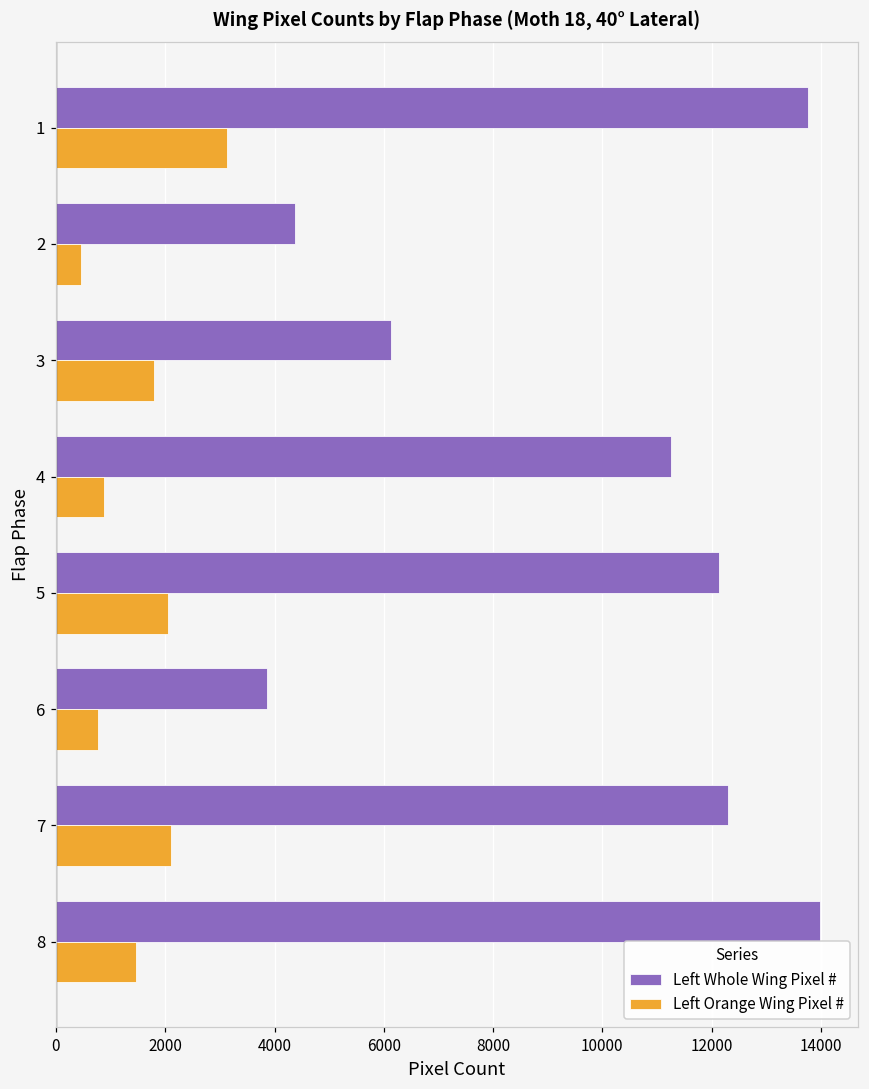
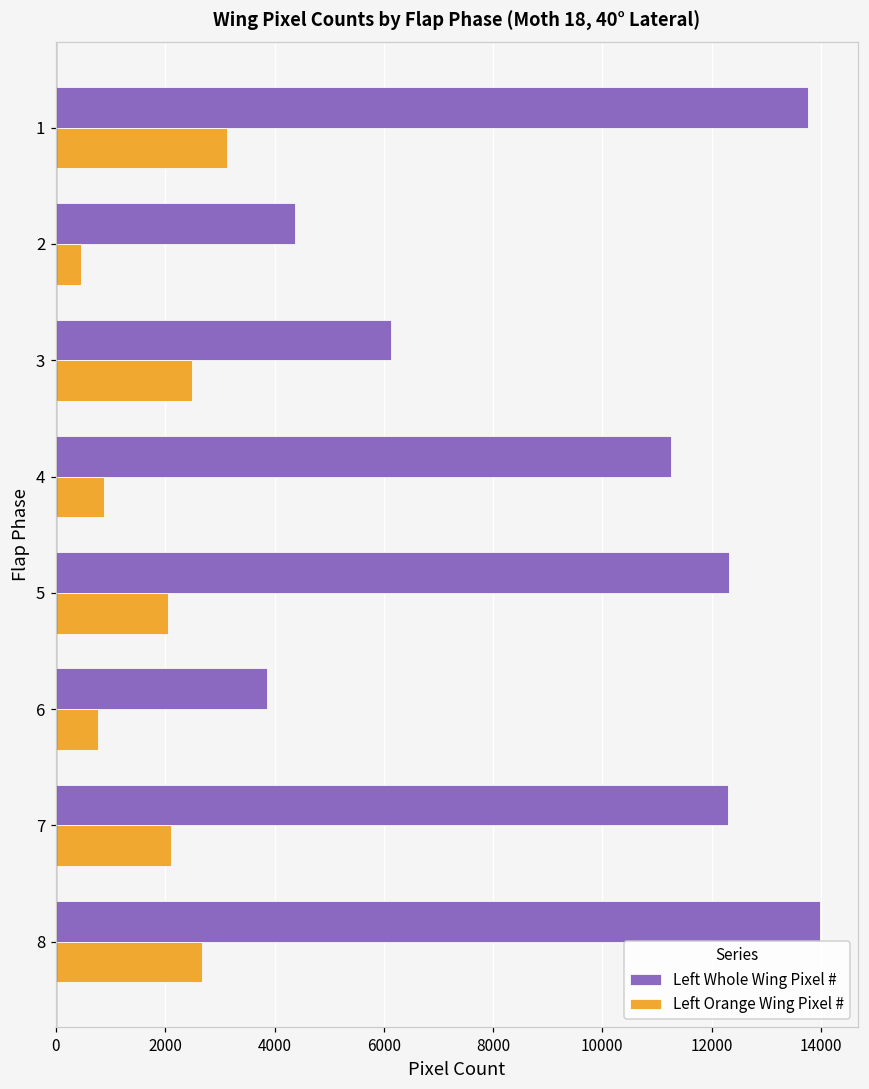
  {
    "Left Whole Wing Pixel #": {
      "1": 13800,
      "2": 4400,
      "3": 6100,
      "4": 11300,
-     "5": 12100,
+     "5": 12300,
      "6": 3900,
      "7": 12300,
      "8": 14000
    },
    "Left Orange Wing Pixel #": {
      "1": 3100,
      "2": 500,
-     "3": 1800,
+     "3": 2500,
      "4": 900,
      "5": 2000,
      "6": 800,
      "7": 2100,
-     "8": 1500
+     "8": 2700
    }
  }
